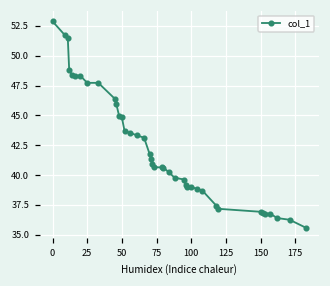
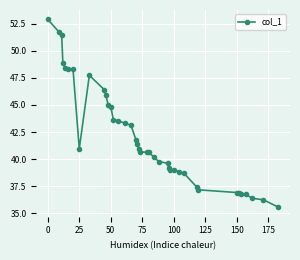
  {
    "0": 52.9,
-   "25": 47.7,
+   "25": 41.0,
    "50": 44.8,
    "100": 39.0,
    "150": 36.9
  }
